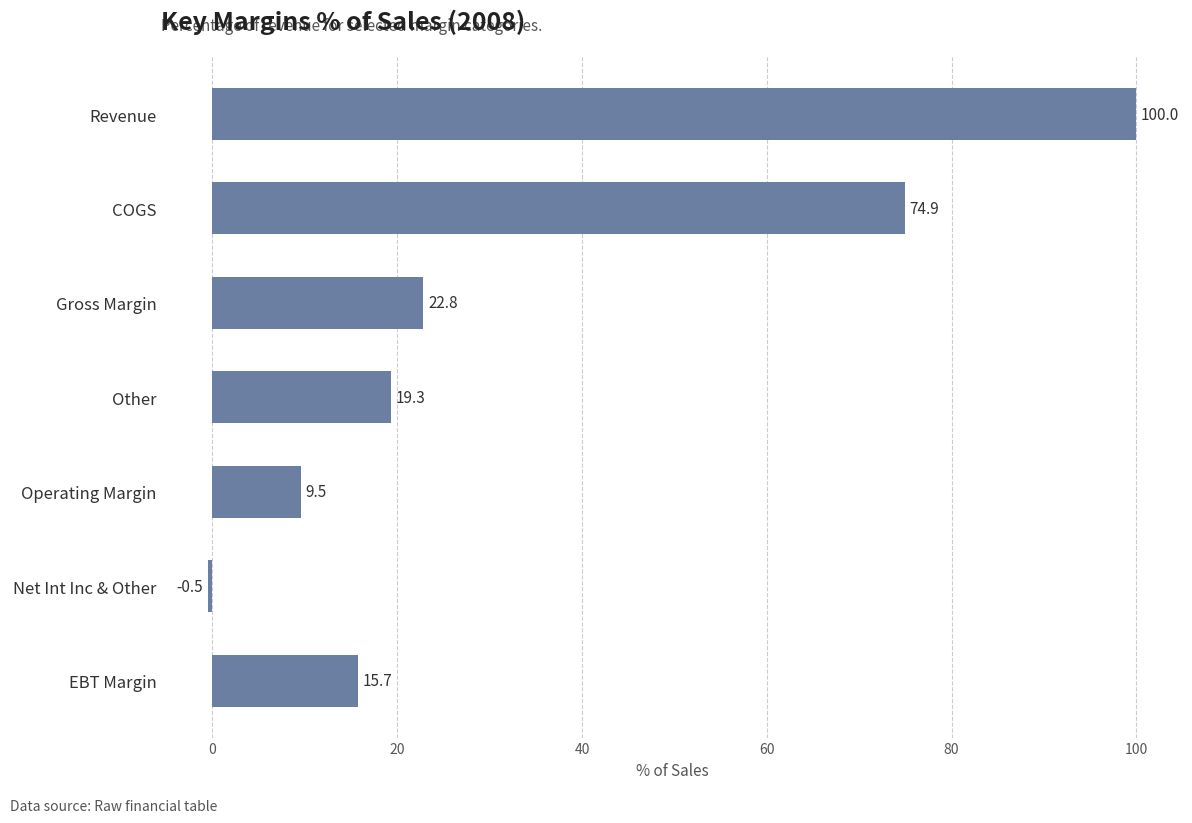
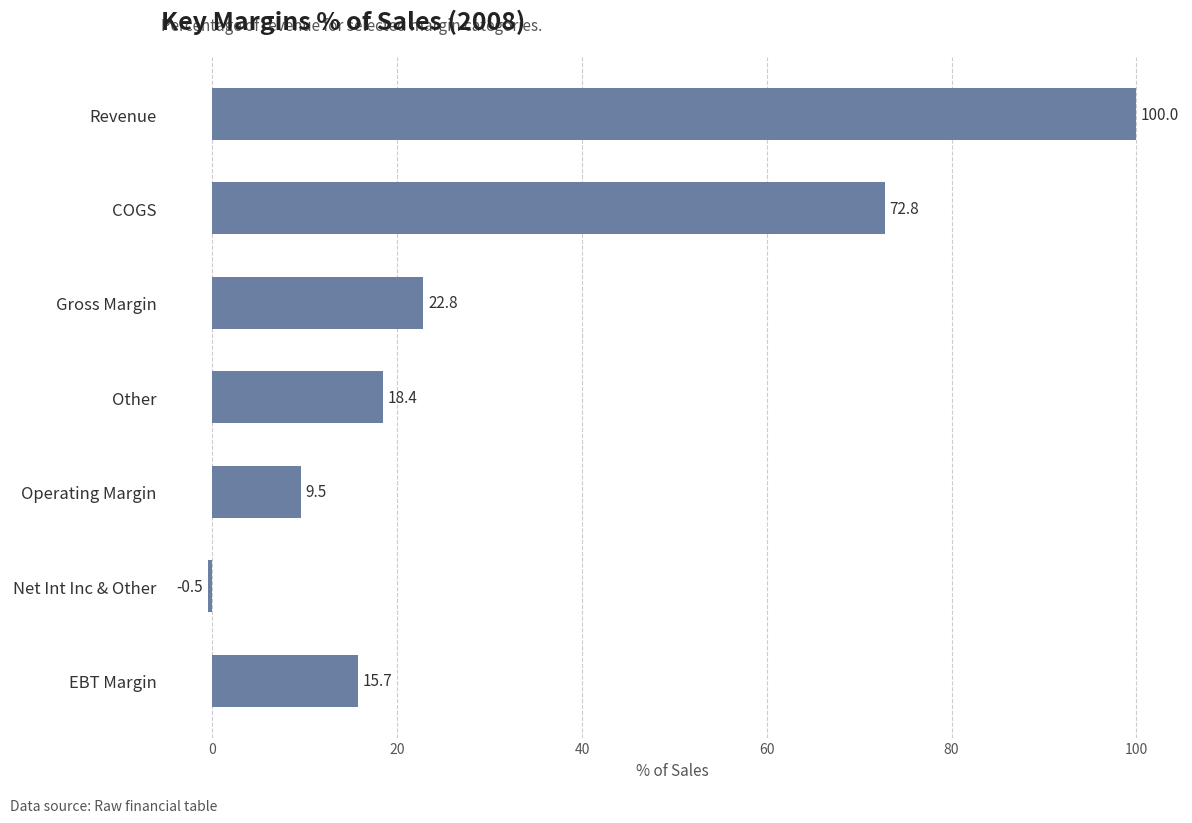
  {
    "Revenue": 100.0,
-   "COGS": 74.9,
+   "COGS": 72.8,
    "Gross Margin": 22.8,
-   "Other": 19.3,
+   "Other": 18.4,
    "Operating Margin": 9.5,
    "Net Int Inc & Other": -0.5,
    "EBT Margin": 15.7
  }
